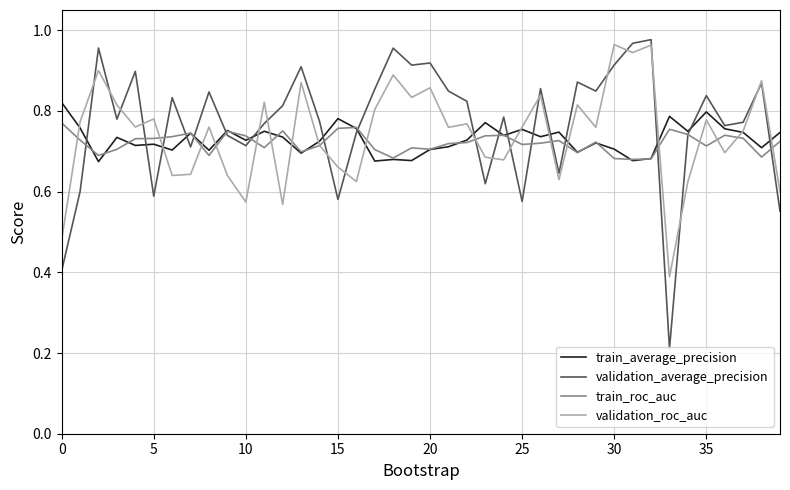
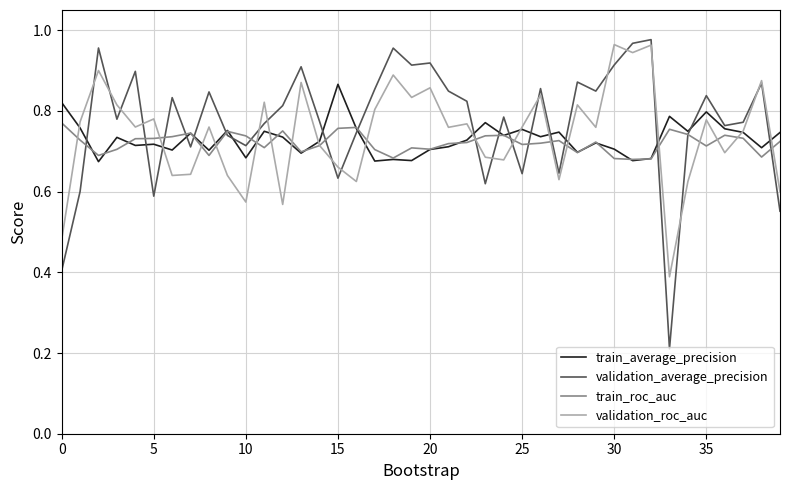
  {
    "train_average_precision": {
      "0": 0.82,
      "5": 0.72,
-     "10": 0.73,
-     "15": 0.78,
+     "10": 0.68,
+     "15": 0.87,
      "30": 0.71,
      "35": 0.80
    },
    "validation_average_precision": {
      "0": 0.40,
      "5": 0.59,
      "10": 0.71,
-     "15": 0.58,
+     "15": 0.63,
      "20": 0.92,
-     "25": 0.58,
+     "25": 0.64,
      "30": 0.91,
      "35": 0.84
    }
  }
